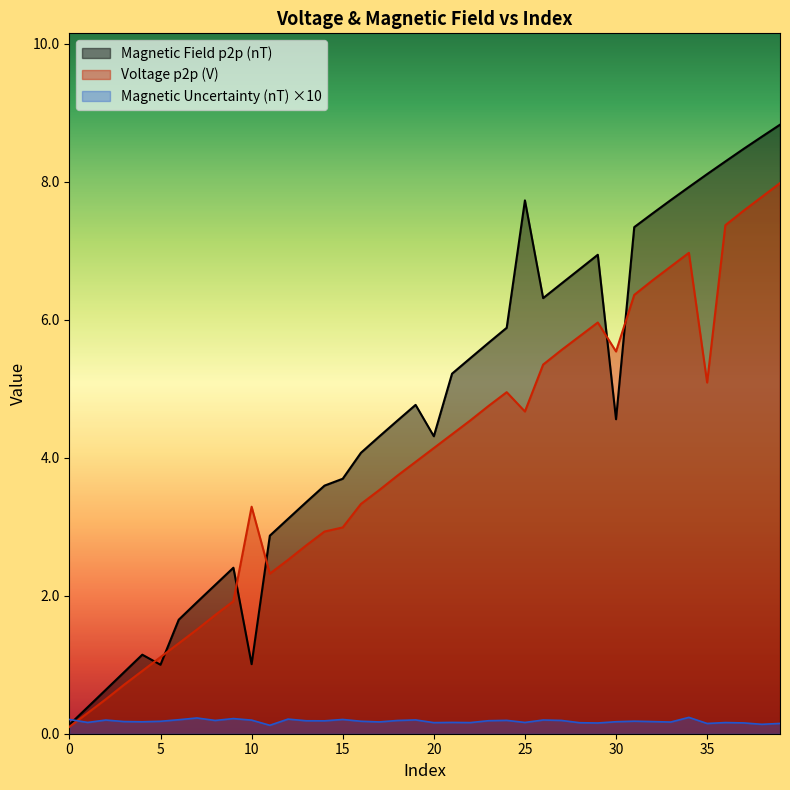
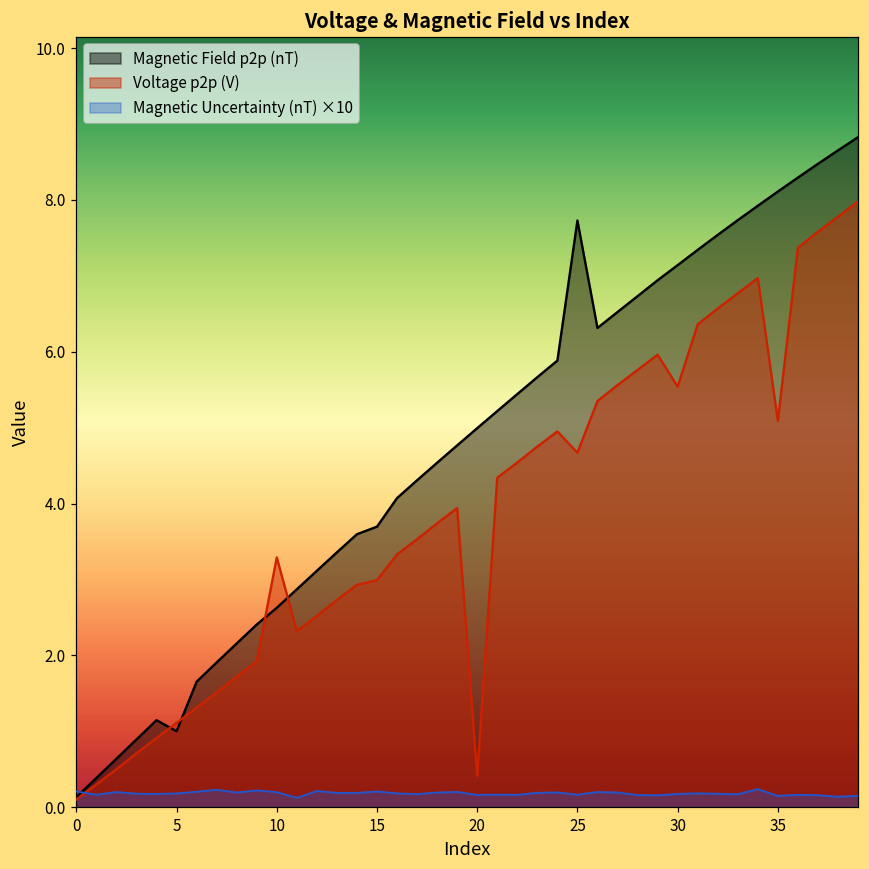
  {
    "Magnetic Field p2p (nT)": {
      "5": 1.0,
-     "10": 1.0,
+     "10": 2.6,
      "15": 3.7,
-     "20": 4.3,
+     "20": 5.0,
      "25": 7.7,
-     "30": 4.6,
+     "30": 7.1,
      "35": 8.1
    },
    "Voltage p2p (V)": {
      "5": 1.1,
      "10": 3.3,
      "15": 3.0,
-     "20": 4.1,
+     "20": 0.4,
      "25": 4.7,
      "30": 5.5,
      "35": 5.1
    },
    "Magnetic Uncertainty (nT) ×10": {
      "0": 0.2,
      "5": 0.2,
      "10": 0.2,
      "15": 0.2,
      "20": 0.2,
      "25": 0.2,
      "30": 0.2,
      "35": 0.1
    }
  }
